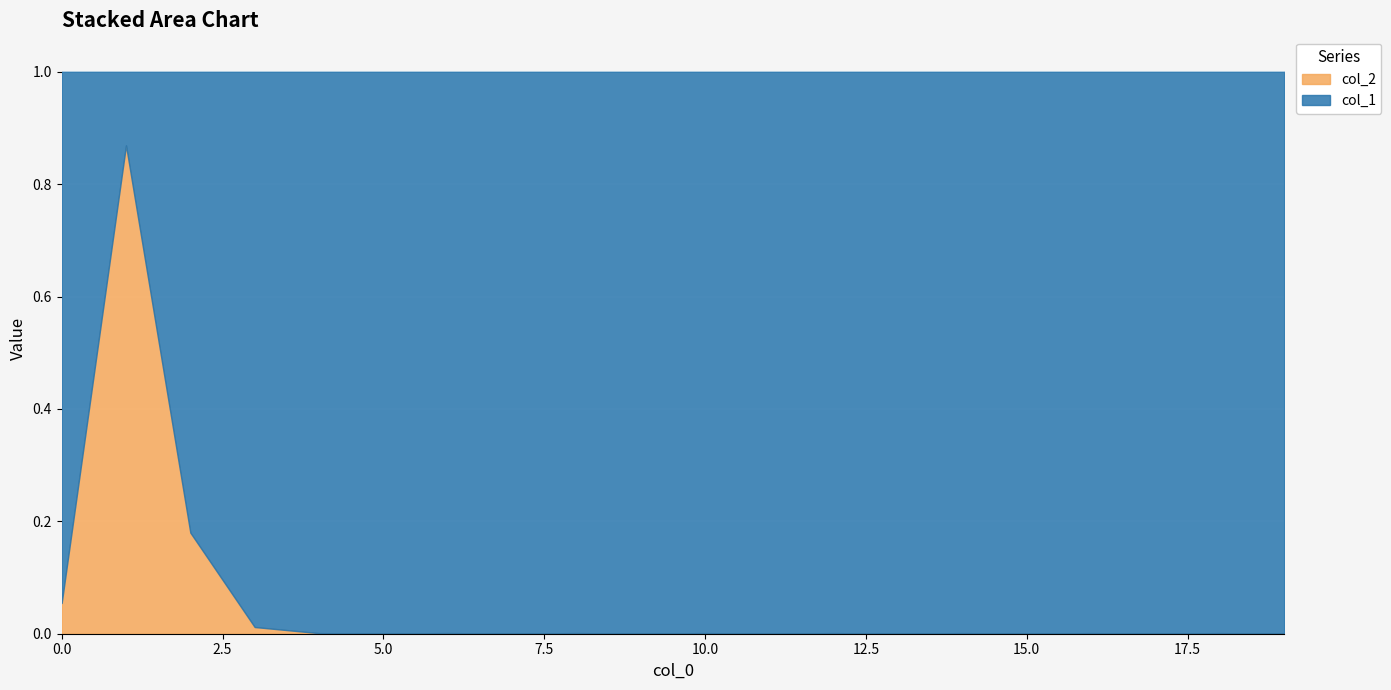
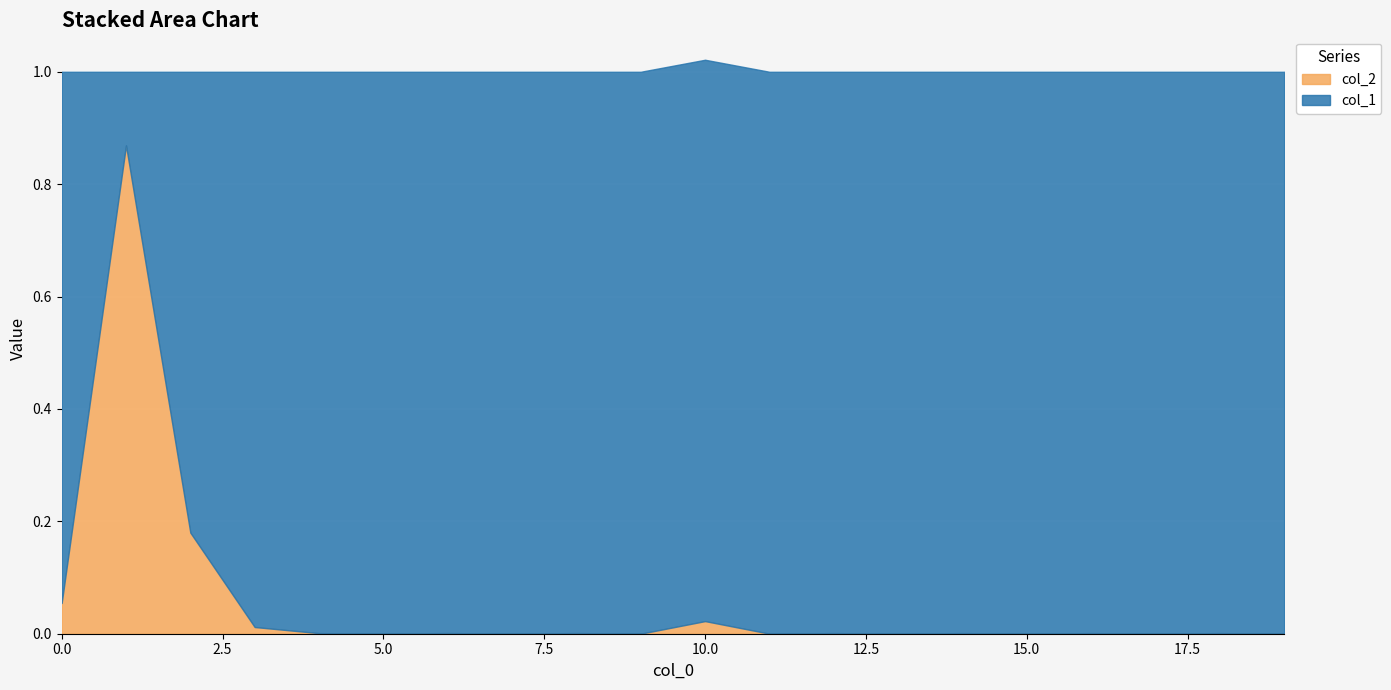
  {
    "col_2": {
      "0.0": 0.05,
      "5.0": 0.00,
-     "10.0": 0.00,
+     "10.0": 0.02,
      "15.0": 0.00
    },
    "col_1": {
      "0.0": 0.95,
      "5.0": 1.00,
      "10.0": 1.00,
      "15.0": 1.00
    }
  }
